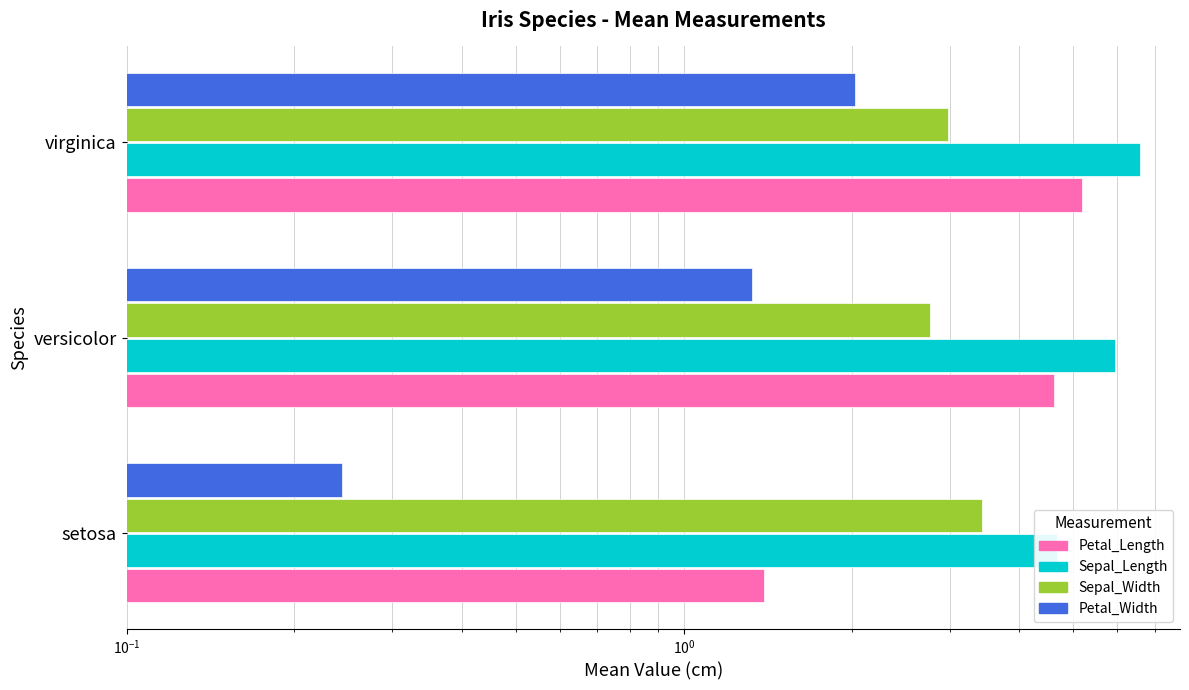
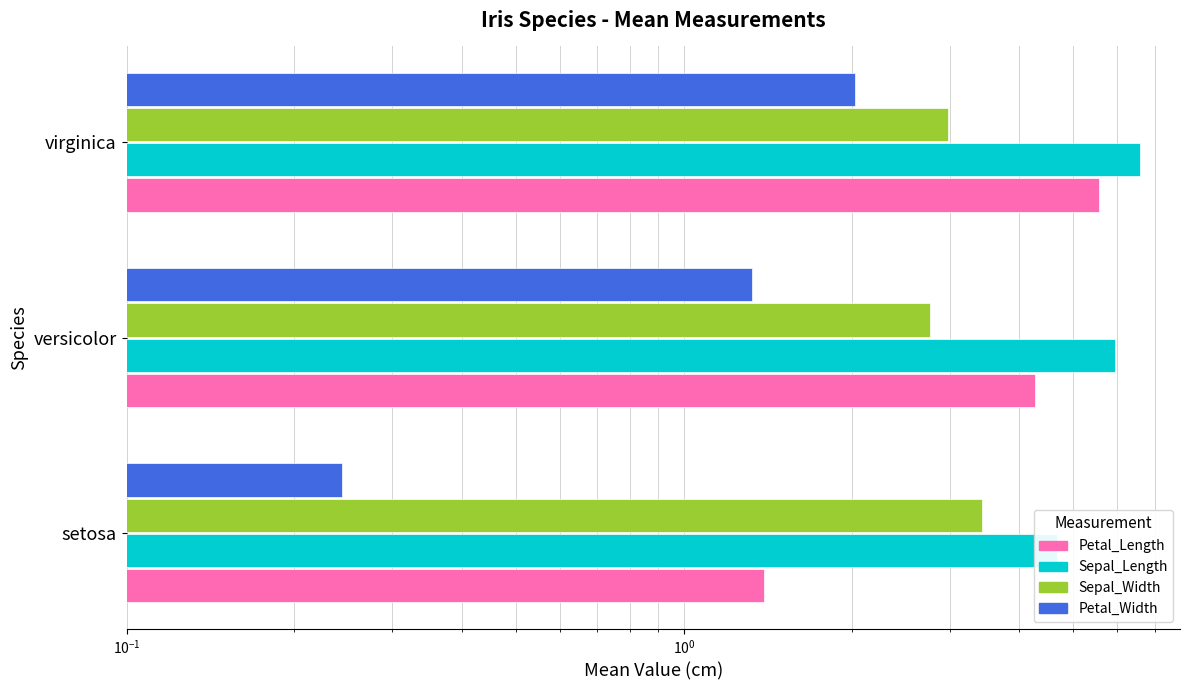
  {
    "Petal_Length": {
-     "virginica": 5.2,
-     "versicolor": 4.6,
+     "virginica": 5.6,
+     "versicolor": 4.3,
      "setosa": 1.4
    },
    "Sepal_Length": {
      "virginica": 6.6,
      "versicolor": 5.9
    },
    "Sepal_Width": {
      "virginica": 3.0,
      "versicolor": 2.8,
      "setosa": 3.4
    },
    "Petal_Width": {
      "virginica": 2.03,
      "versicolor": 1.33,
      "setosa": 0.24
    }
  }
